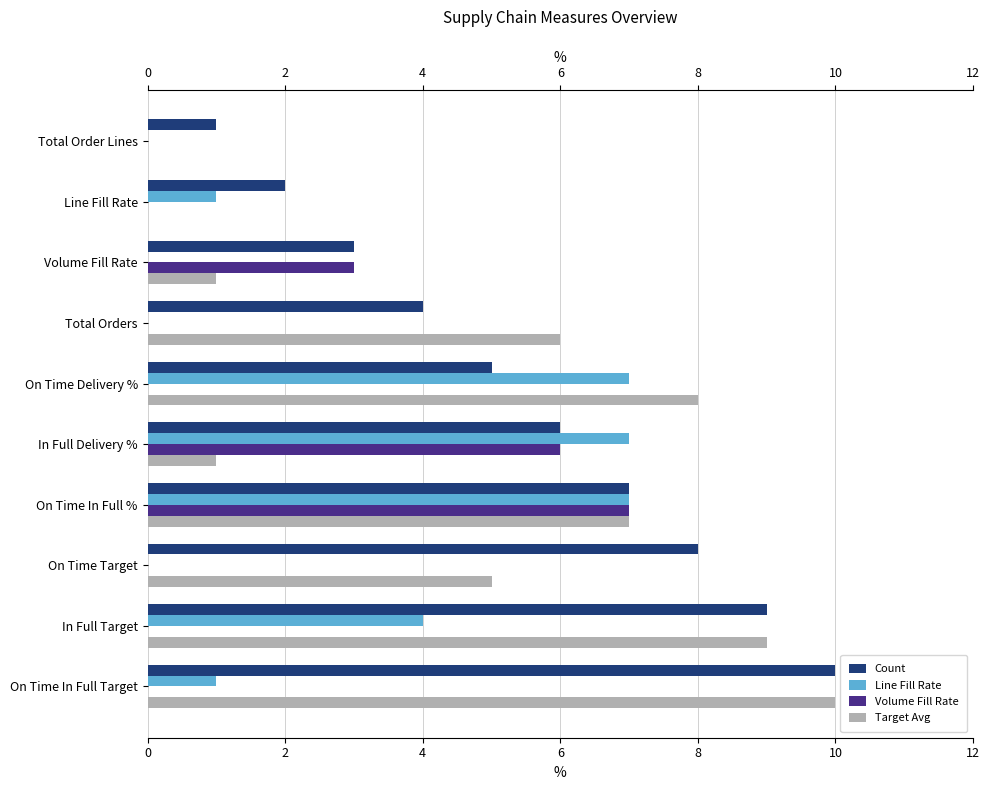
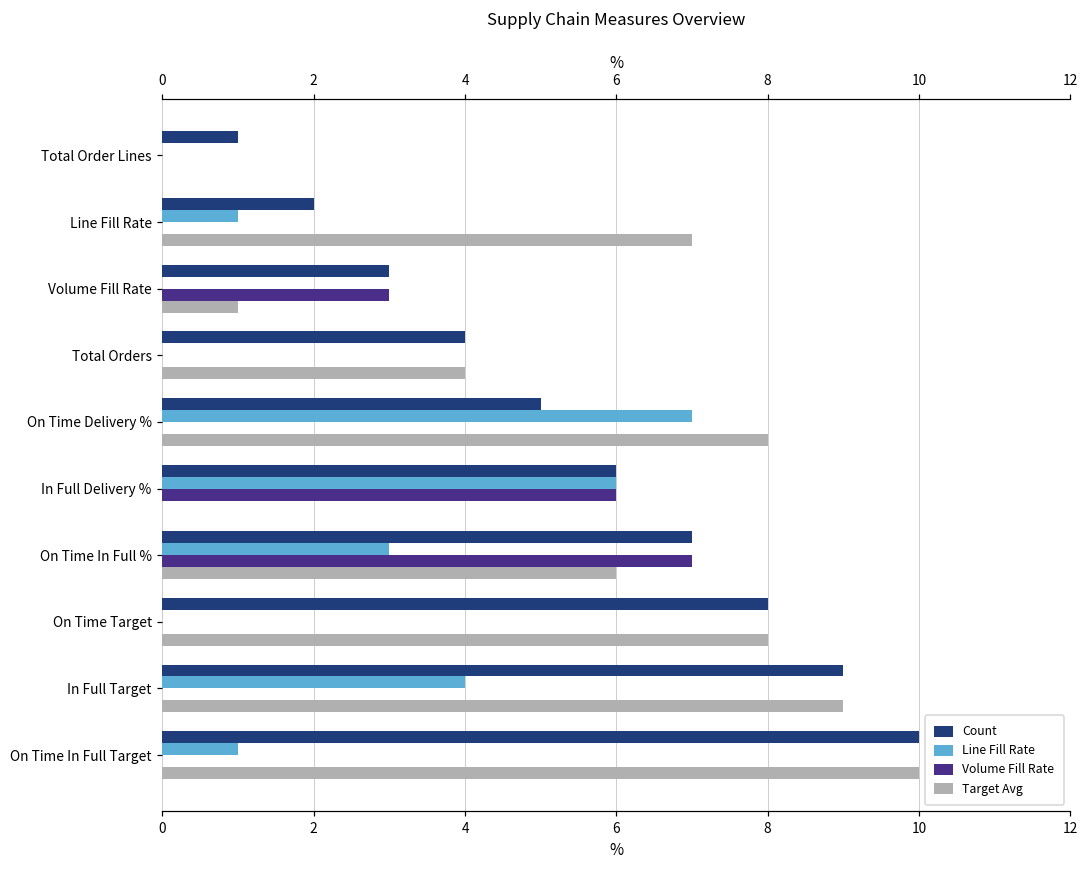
  {
    "Line Fill Rate": {
      "Total Order Lines": 0,
      "Line Fill Rate": 1,
      "Volume Fill Rate": 0,
      "Total Orders": 0,
      "On Time Delivery %": 7,
-     "In Full Delivery %": 7,
-     "On Time In Full %": 7,
+     "In Full Delivery %": 6,
+     "On Time In Full %": 3,
      "On Time Target": 0,
      "In Full Target": 4,
      "On Time In Full Target": 1
    },
    "Target Avg": {
      "Total Order Lines": 0,
-     "Line Fill Rate": 0,
+     "Line Fill Rate": 7,
      "Volume Fill Rate": 1,
-     "Total Orders": 6,
+     "Total Orders": 4,
      "On Time Delivery %": 8,
-     "In Full Delivery %": 1,
-     "On Time In Full %": 7,
-     "On Time Target": 5,
+     "In Full Delivery %": 0,
+     "On Time In Full %": 6,
+     "On Time Target": 8,
      "In Full Target": 9,
      "On Time In Full Target": 10
    }
  }
